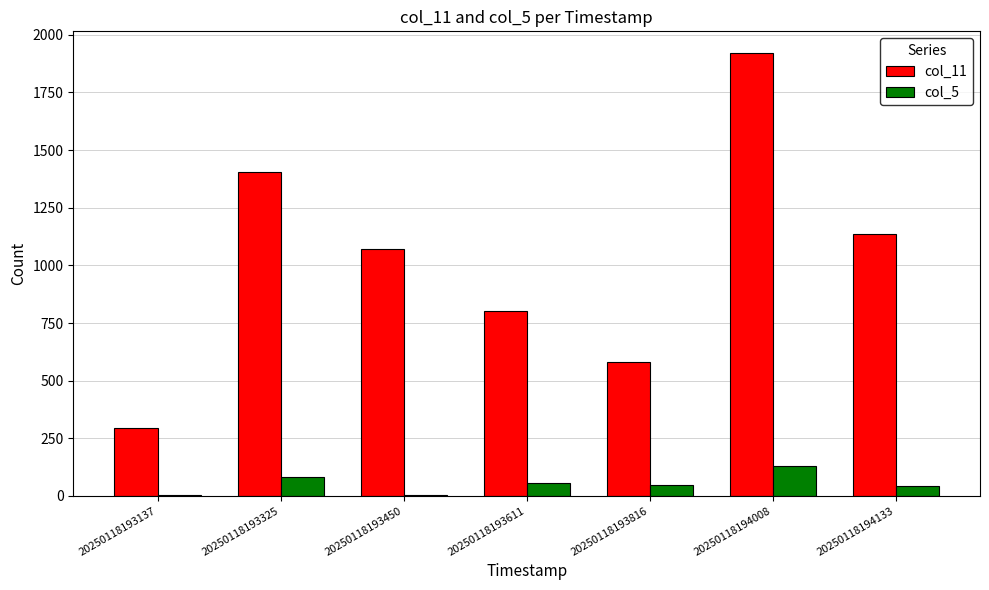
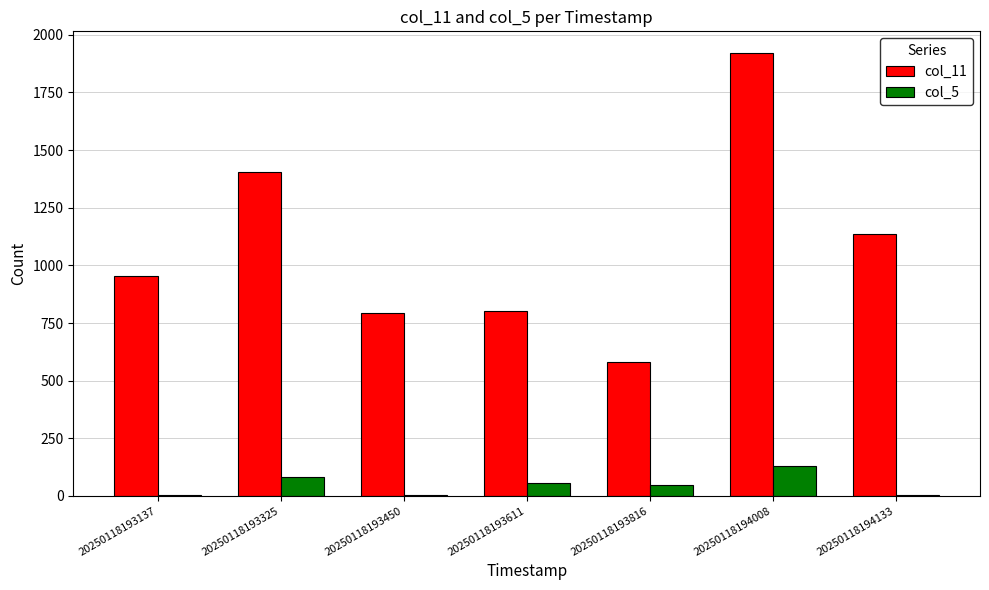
  {
    "col_11": {
-     "20250118193137": 300,
+     "20250118193137": 960,
      "20250118193325": 1410,
-     "20250118193450": 1070,
+     "20250118193450": 790,
      "20250118193611": 800,
      "20250118193816": 580,
      "20250118194008": 1920,
      "20250118194133": 1140
    },
    "col_5": {
      "20250118193325": 80,
      "20250118193611": 60,
      "20250118193816": 50,
      "20250118194008": 130,
-     "20250118194133": 40
+     "20250118194133": 10
    }
  }
